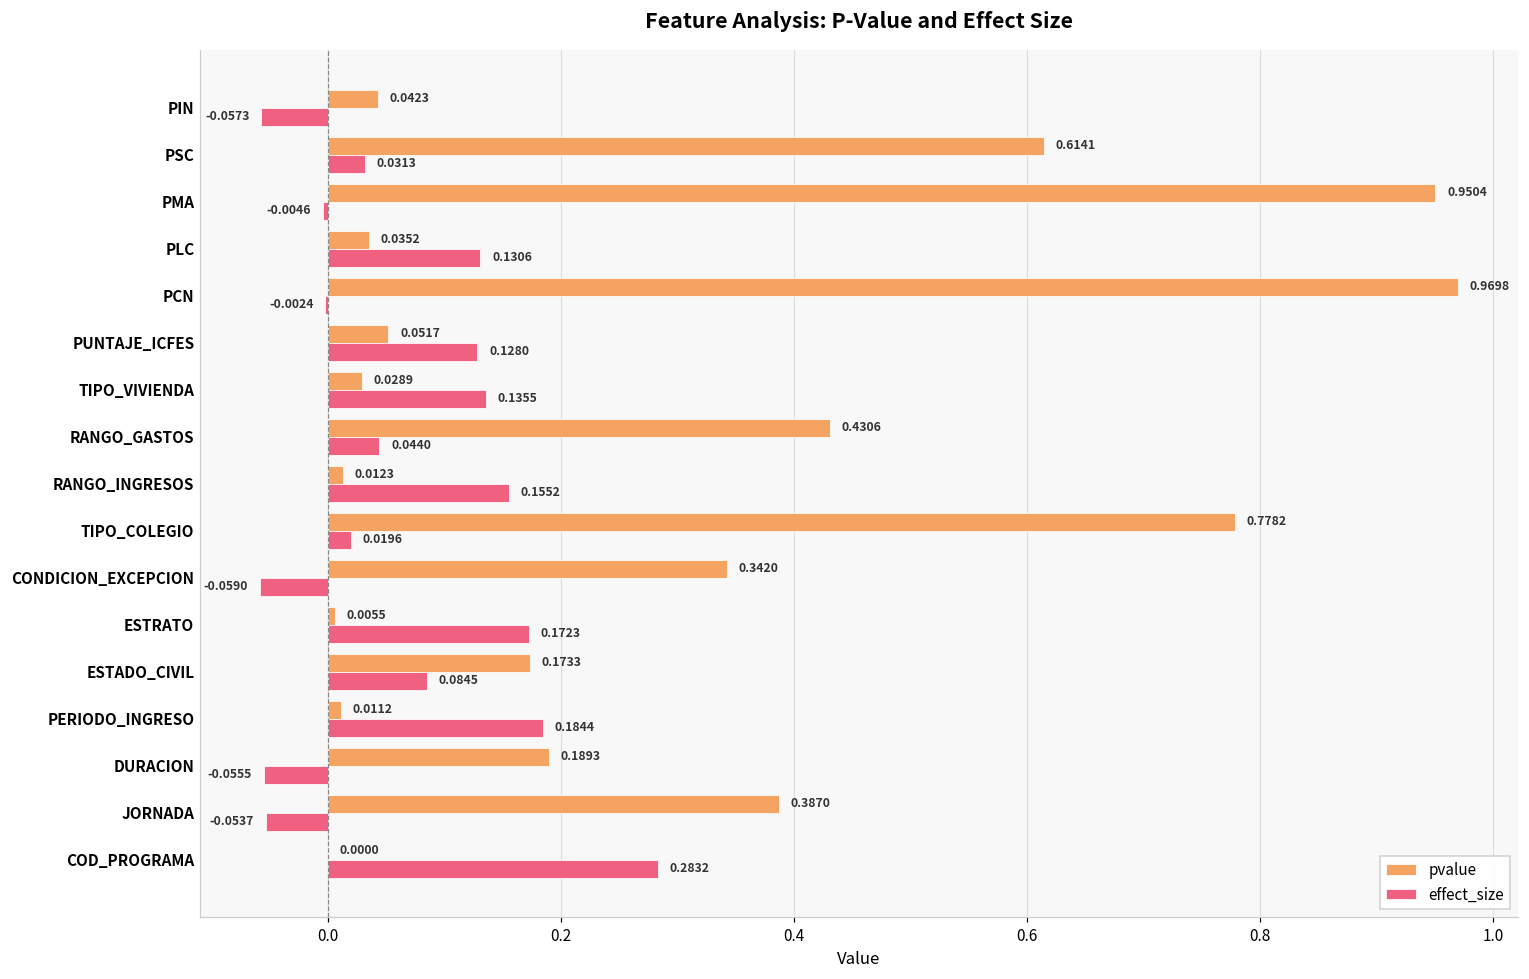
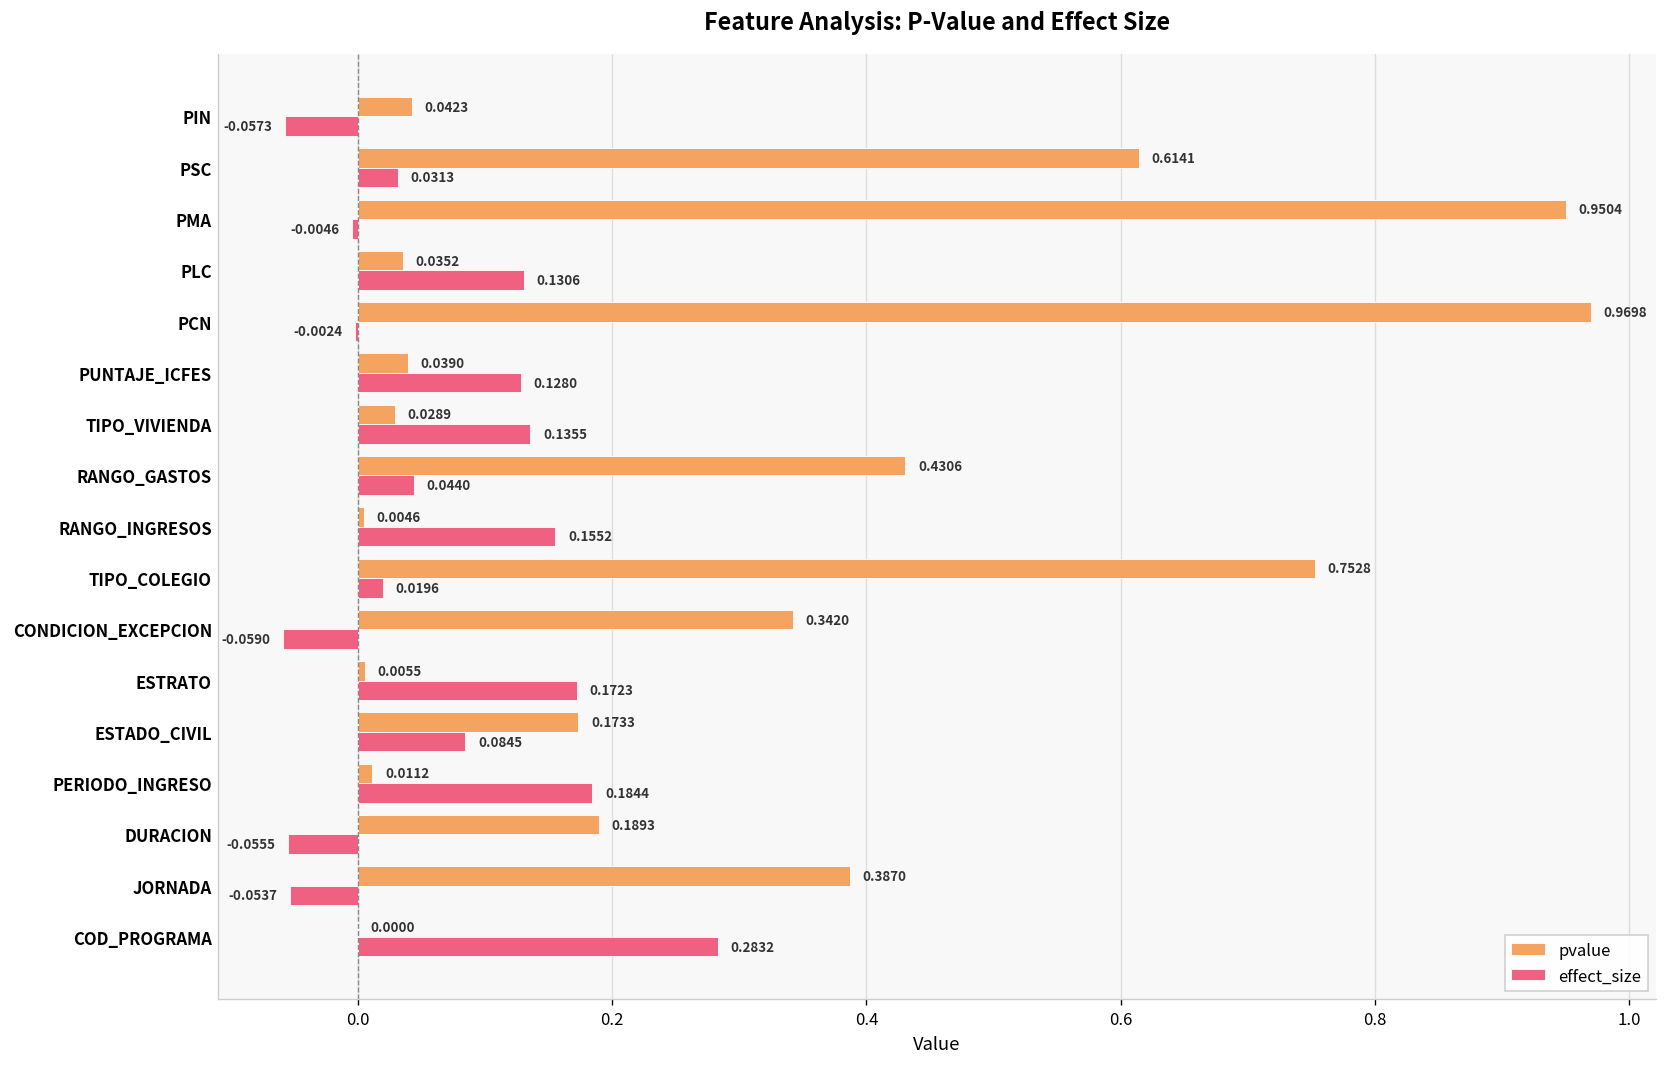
  {
    "pvalue": {
      "PIN": 0.0423,
      "PSC": 0.6141,
      "PMA": 0.9504,
      "PLC": 0.0352,
      "PCN": 0.9698,
-     "PUNTAJE_ICFES": 0.0517,
+     "PUNTAJE_ICFES": 0.0390,
      "TIPO_VIVIENDA": 0.0289,
      "RANGO_GASTOS": 0.4306,
-     "RANGO_INGRESOS": 0.0123,
-     "TIPO_COLEGIO": 0.7782,
+     "RANGO_INGRESOS": 0.0046,
+     "TIPO_COLEGIO": 0.7528,
      "CONDICION_EXCEPCION": 0.3420,
      "ESTRATO": 0.0055,
      "ESTADO_CIVIL": 0.1733,
      "PERIODO_INGRESO": 0.0112,
      "DURACION": 0.1893,
      "JORNADA": 0.3870,
      "COD_PROGRAMA": 0.0000
    },
    "effect_size": {
      "PIN": -0.0573,
      "PSC": 0.0313,
      "PMA": -0.0046,
      "PLC": 0.1306,
      "PCN": -0.0024,
      "PUNTAJE_ICFES": 0.1280,
      "TIPO_VIVIENDA": 0.1355,
      "RANGO_GASTOS": 0.0440,
      "RANGO_INGRESOS": 0.1552,
      "TIPO_COLEGIO": 0.0196,
      "CONDICION_EXCEPCION": -0.0590,
      "ESTRATO": 0.1723,
      "ESTADO_CIVIL": 0.0845,
      "PERIODO_INGRESO": 0.1844,
      "DURACION": -0.0555,
      "JORNADA": -0.0537,
      "COD_PROGRAMA": 0.2832
    }
  }
